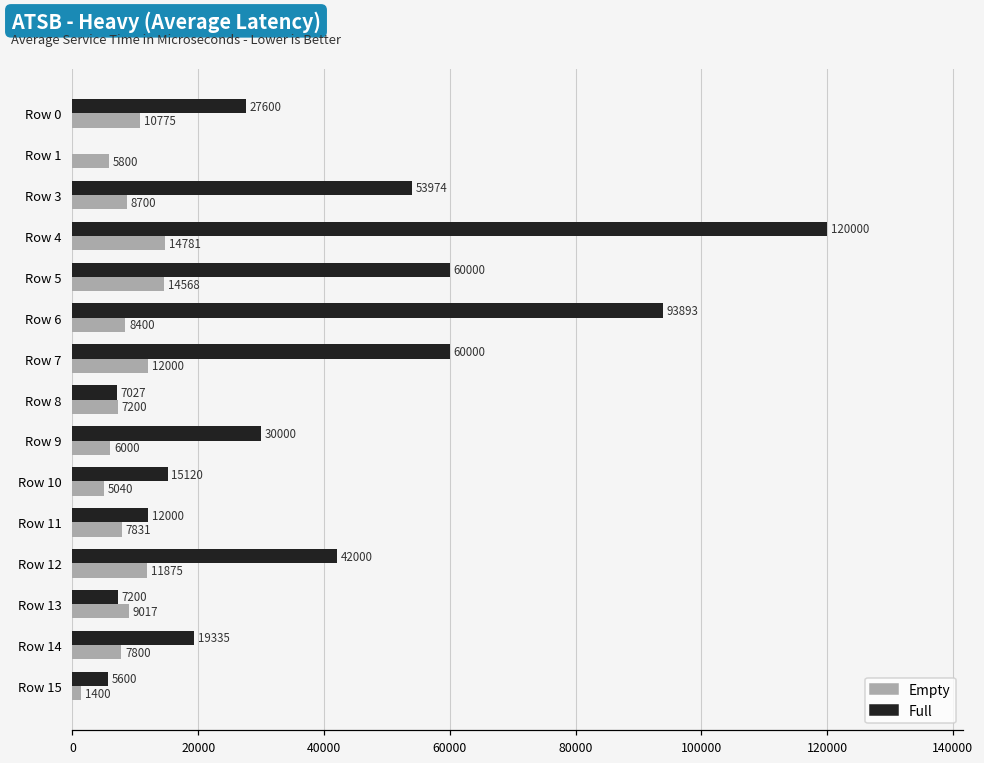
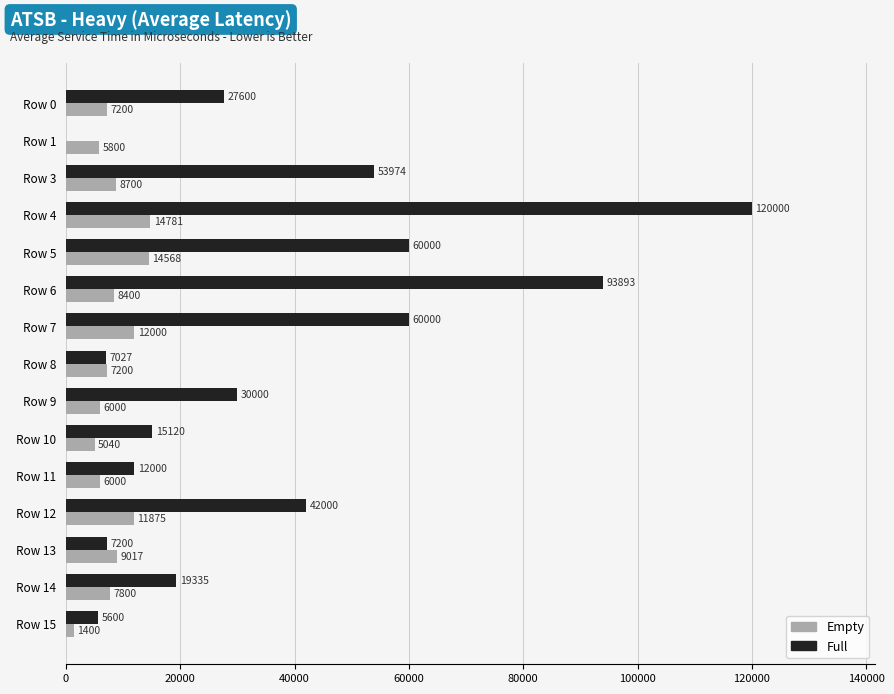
  {
    "Empty": {
-     "Row 0": 10775,
+     "Row 0": 7200,
      "Row 1": 5800,
      "Row 3": 8700,
      "Row 4": 14781,
      "Row 5": 14568,
      "Row 6": 8400,
      "Row 7": 12000,
      "Row 8": 7200,
      "Row 9": 6000,
      "Row 10": 5040,
-     "Row 11": 7831,
+     "Row 11": 6000,
      "Row 12": 11875,
      "Row 13": 9017,
      "Row 14": 7800,
      "Row 15": 1400
    },
    "Full": {
      "Row 0": 27600,
      "Row 3": 53974,
      "Row 4": 120000,
      "Row 5": 60000,
      "Row 6": 93893,
      "Row 7": 60000,
      "Row 8": 7027,
      "Row 9": 30000,
      "Row 10": 15120,
      "Row 11": 12000,
      "Row 12": 42000,
      "Row 13": 7200,
      "Row 14": 19335,
      "Row 15": 5600
    }
  }
